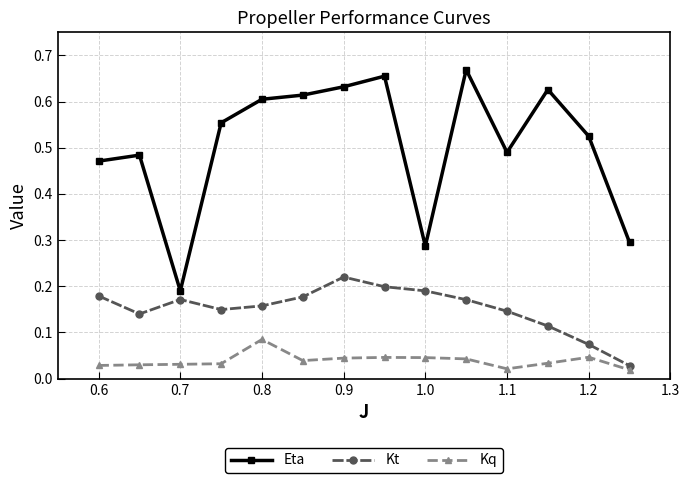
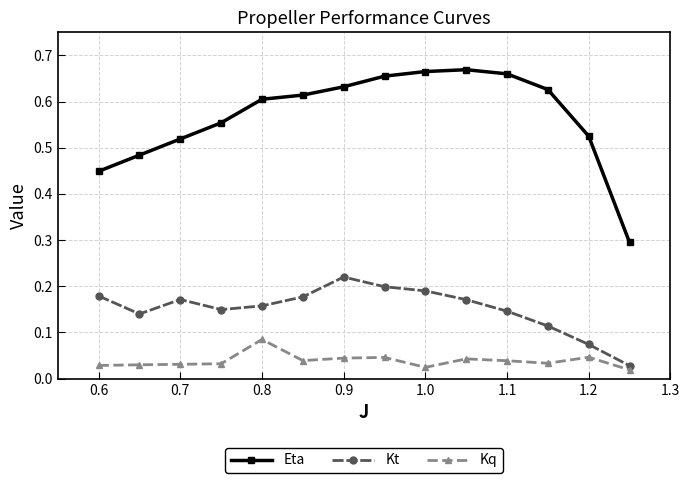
  {
    "Eta": {
-     "0.6": 0.47,
-     "0.7": 0.19,
+     "0.6": 0.45,
+     "0.7": 0.52,
      "0.8": 0.61,
      "0.9": 0.63,
-     "1.0": 0.29,
-     "1.1": 0.49,
+     "1.0": 0.67,
+     "1.1": 0.66,
      "1.2": 0.53
    },
    "Kt": {
      "0.6": 0.18,
      "0.7": 0.17,
      "0.8": 0.16,
      "0.9": 0.22,
      "1.0": 0.19,
      "1.1": 0.15,
      "1.2": 0.07
    },
    "Kq": {
      "0.6": 0.03,
      "0.7": 0.03,
      "0.8": 0.08,
      "0.9": 0.04,
-     "1.0": 0.05,
-     "1.1": 0.02,
+     "1.0": 0.02,
+     "1.1": 0.04,
      "1.2": 0.05
    }
  }
